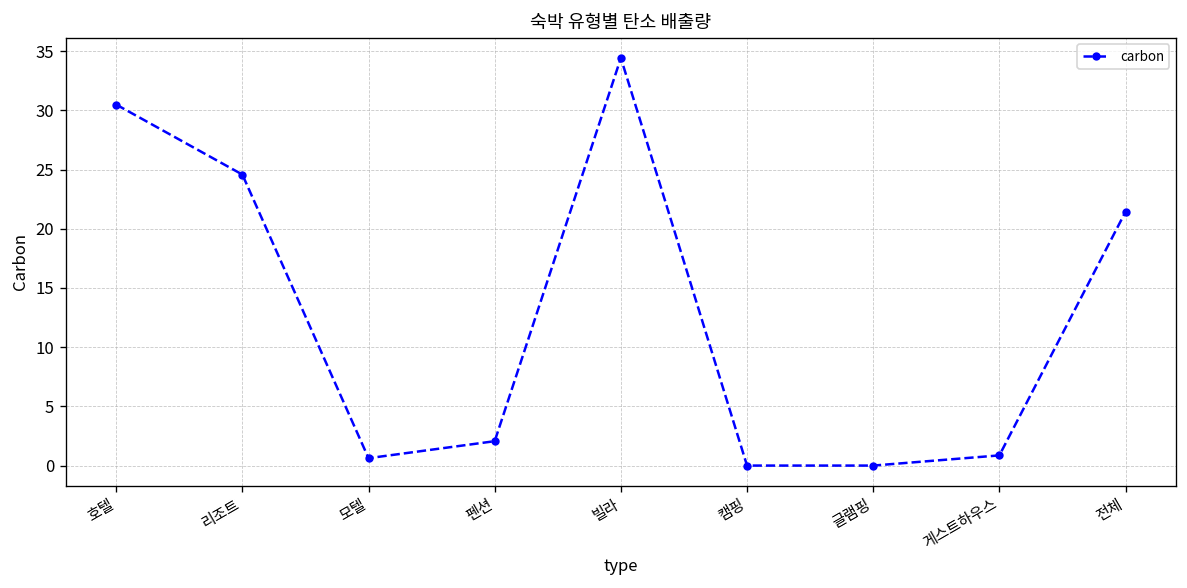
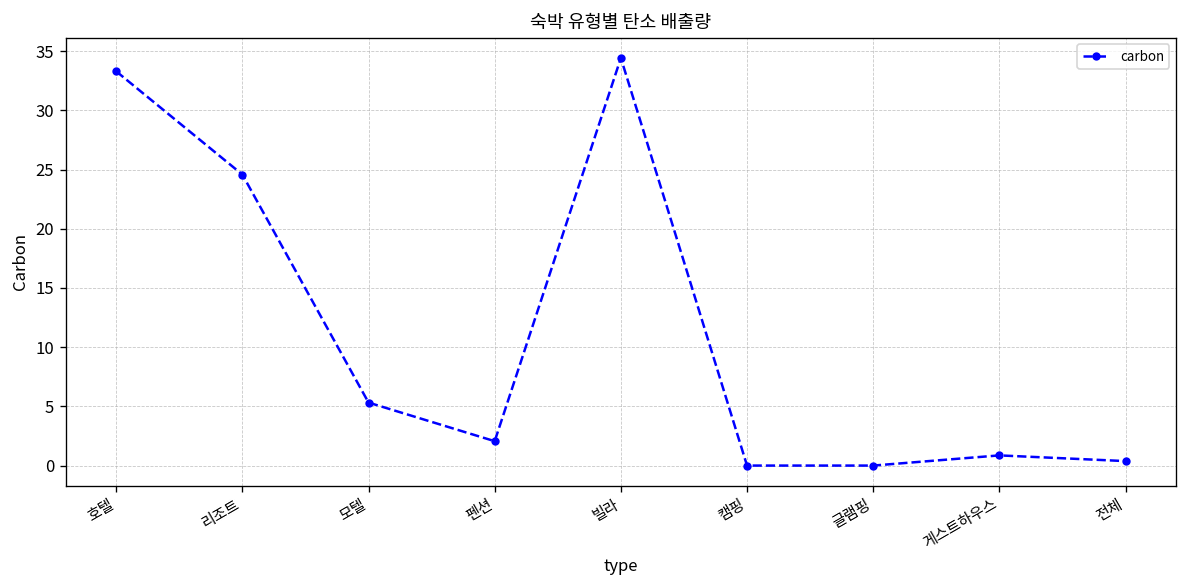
  {
-   "호텔": 30,
+   "호텔": 33,
    "리조트": 25,
-   "모텔": 1,
+   "모텔": 5,
    "펜션": 2,
    "빌라": 34,
    "캠핑": 0,
    "글램핑": 0,
    "게스트하우스": 1,
-   "전체": 21
+   "전체": 0
  }
